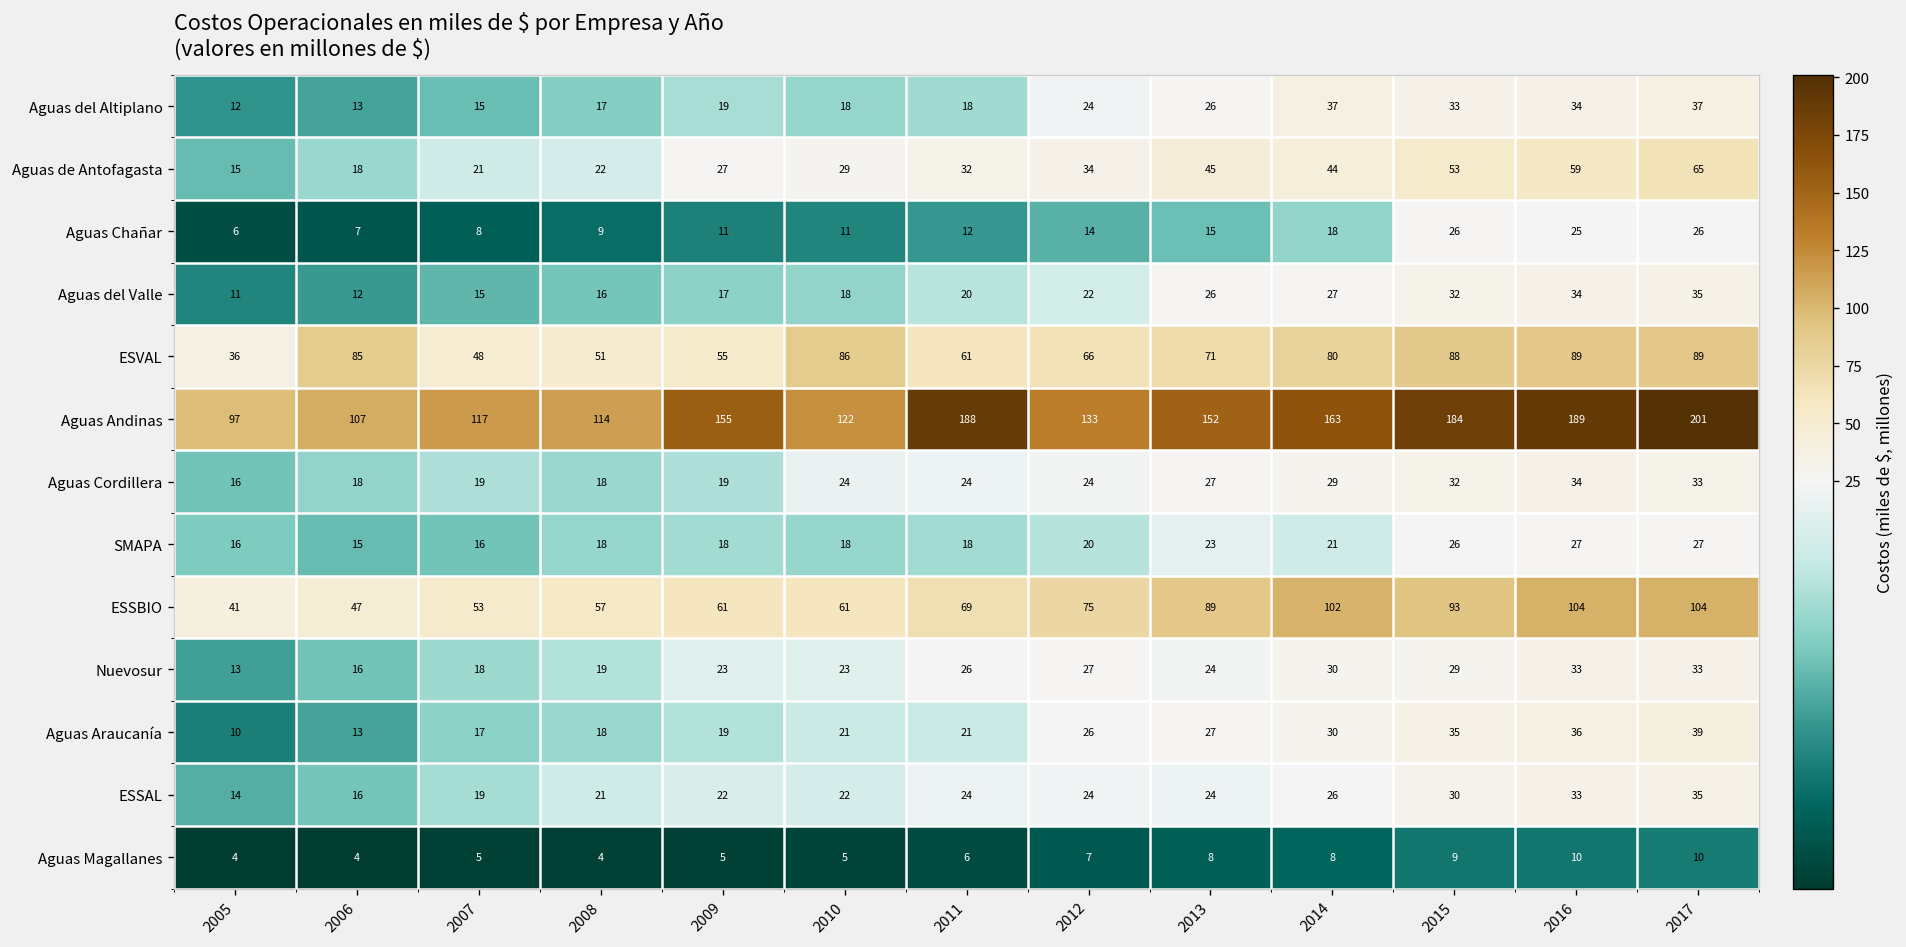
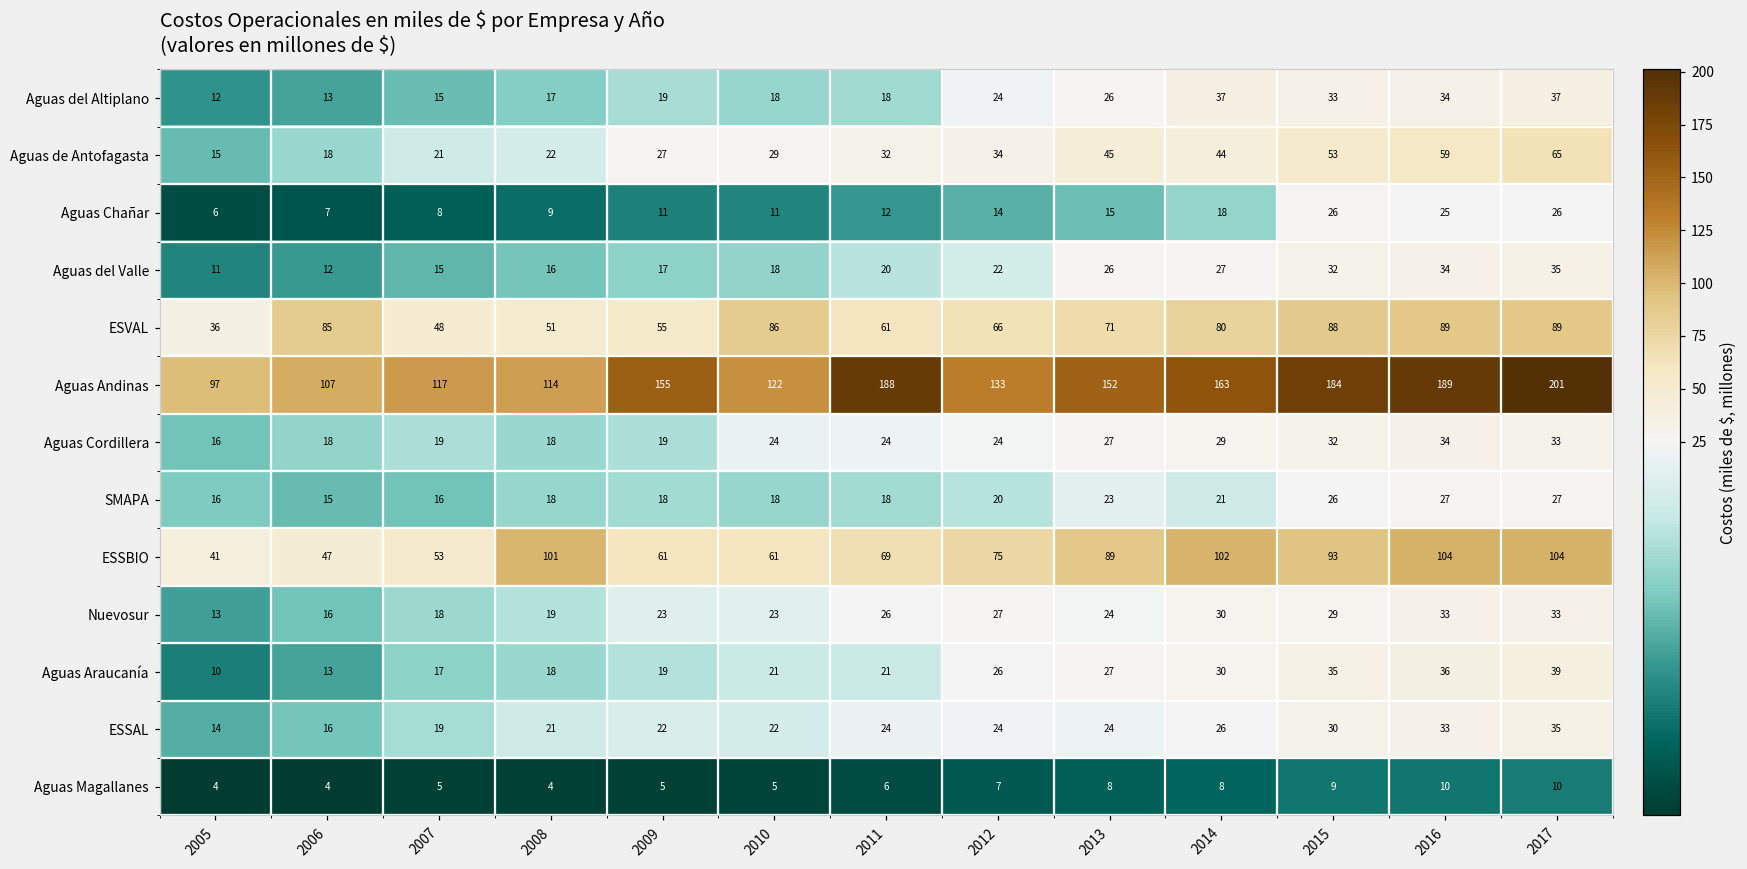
  {
    "Aguas del Altiplano": {
      "2005": 12,
      "2006": 13,
      "2007": 15,
      "2008": 17,
      "2009": 19,
      "2010": 18,
      "2011": 18,
      "2012": 24,
      "2013": 26,
      "2014": 37,
      "2015": 33,
      "2016": 34,
      "2017": 37
    },
    "Aguas de Antofagasta": {
      "2005": 15,
      "2006": 18,
      "2007": 21,
      "2008": 22,
      "2009": 27,
      "2010": 29,
      "2011": 32,
      "2012": 34,
      "2013": 45,
      "2014": 44,
      "2015": 53,
      "2016": 59,
      "2017": 65
    },
    "Aguas Chañar": {
      "2005": 6,
      "2006": 7,
      "2007": 8,
      "2008": 9,
      "2009": 11,
      "2010": 11,
      "2011": 12,
      "2012": 14,
      "2013": 15,
      "2014": 18,
      "2015": 26,
      "2016": 25,
      "2017": 26
    },
    "Aguas del Valle": {
      "2005": 11,
      "2006": 12,
      "2007": 15,
      "2008": 16,
      "2009": 17,
      "2010": 18,
      "2011": 20,
      "2012": 22,
      "2013": 26,
      "2014": 27,
      "2015": 32,
      "2016": 34,
      "2017": 35
    },
    "ESVAL": {
      "2005": 36,
      "2006": 85,
      "2007": 48,
      "2008": 51,
      "2009": 55,
      "2010": 86,
      "2011": 61,
      "2012": 66,
      "2013": 71,
      "2014": 80,
      "2015": 88,
      "2016": 89,
      "2017": 89
    },
    "Aguas Andinas": {
      "2005": 97,
      "2006": 107,
      "2007": 117,
      "2008": 114,
      "2009": 155,
      "2010": 122,
      "2011": 188,
      "2012": 133,
      "2013": 152,
      "2014": 163,
      "2015": 184,
      "2016": 189,
      "2017": 201
    },
    "Aguas Cordillera": {
      "2005": 16,
      "2006": 18,
      "2007": 19,
      "2008": 18,
      "2009": 19,
      "2010": 24,
      "2011": 24,
      "2012": 24,
      "2013": 27,
      "2014": 29,
      "2015": 32,
      "2016": 34,
      "2017": 33
    },
    "SMAPA": {
      "2005": 16,
      "2006": 15,
      "2007": 16,
      "2008": 18,
      "2009": 18,
      "2010": 18,
      "2011": 18,
      "2012": 20,
      "2013": 23,
      "2014": 21,
      "2015": 26,
      "2016": 27,
      "2017": 27
    },
    "ESSBIO": {
      "2005": 41,
      "2006": 47,
      "2007": 53,
-     "2008": 57,
+     "2008": 101,
      "2009": 61,
      "2010": 61,
      "2011": 69,
      "2012": 75,
      "2013": 89,
      "2014": 102,
      "2015": 93,
      "2016": 104,
      "2017": 104
    },
    "Nuevosur": {
      "2005": 13,
      "2006": 16,
      "2007": 18,
      "2008": 19,
      "2009": 23,
      "2010": 23,
      "2011": 26,
      "2012": 27,
      "2013": 24,
      "2014": 30,
      "2015": 29,
      "2016": 33,
      "2017": 33
    },
    "Aguas Araucanía": {
      "2005": 10,
      "2006": 13,
      "2007": 17,
      "2008": 18,
      "2009": 19,
      "2010": 21,
      "2011": 21,
      "2012": 26,
      "2013": 27,
      "2014": 30,
      "2015": 35,
      "2016": 36,
      "2017": 39
    },
    "ESSAL": {
      "2005": 14,
      "2006": 16,
      "2007": 19,
      "2008": 21,
      "2009": 22,
      "2010": 22,
      "2011": 24,
      "2012": 24,
      "2013": 24,
      "2014": 26,
      "2015": 30,
      "2016": 33,
      "2017": 35
    },
    "Aguas Magallanes": {
      "2005": 4,
      "2006": 4,
      "2007": 5,
      "2008": 4,
      "2009": 5,
      "2010": 5,
      "2011": 6,
      "2012": 7,
      "2013": 8,
      "2014": 8,
      "2015": 9,
      "2016": 10,
      "2017": 10
    }
  }
